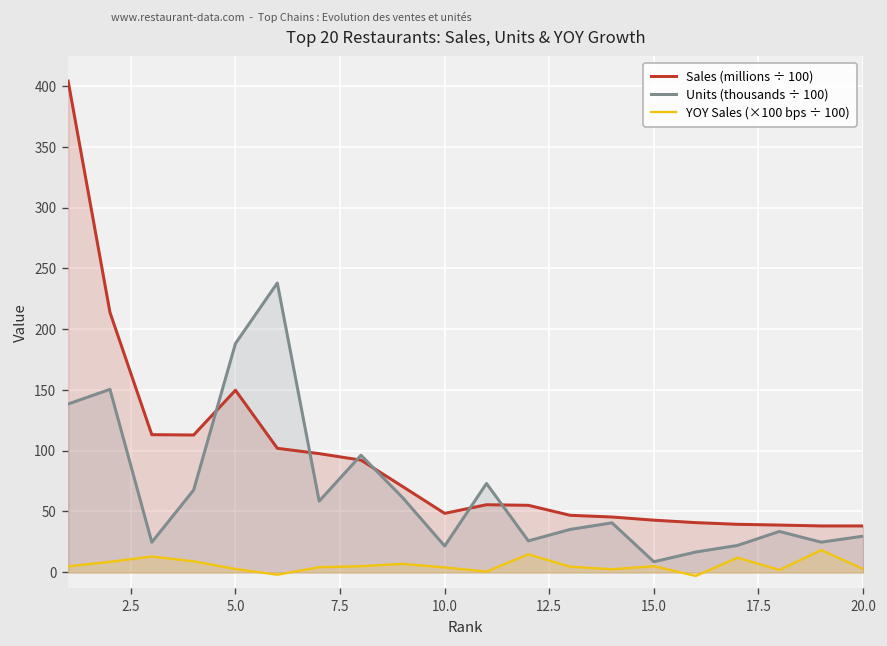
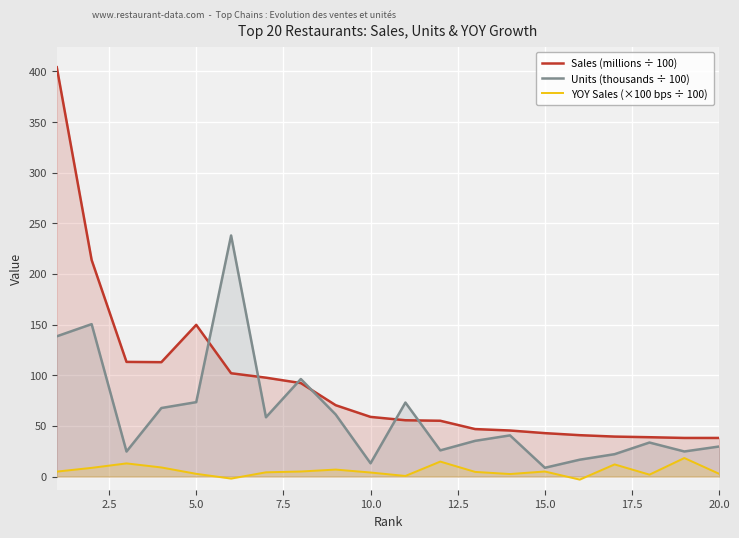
  {
    "Sales (millions ÷ 100)": {
      "5.0": 150,
-     "10.0": 48,
+     "10.0": 59,
      "15.0": 43,
      "20.0": 38
    },
    "Units (thousands ÷ 100)": {
-     "5.0": 188,
-     "10.0": 22,
+     "5.0": 73,
+     "10.0": 13,
      "15.0": 9,
      "20.0": 30
    }
  }
